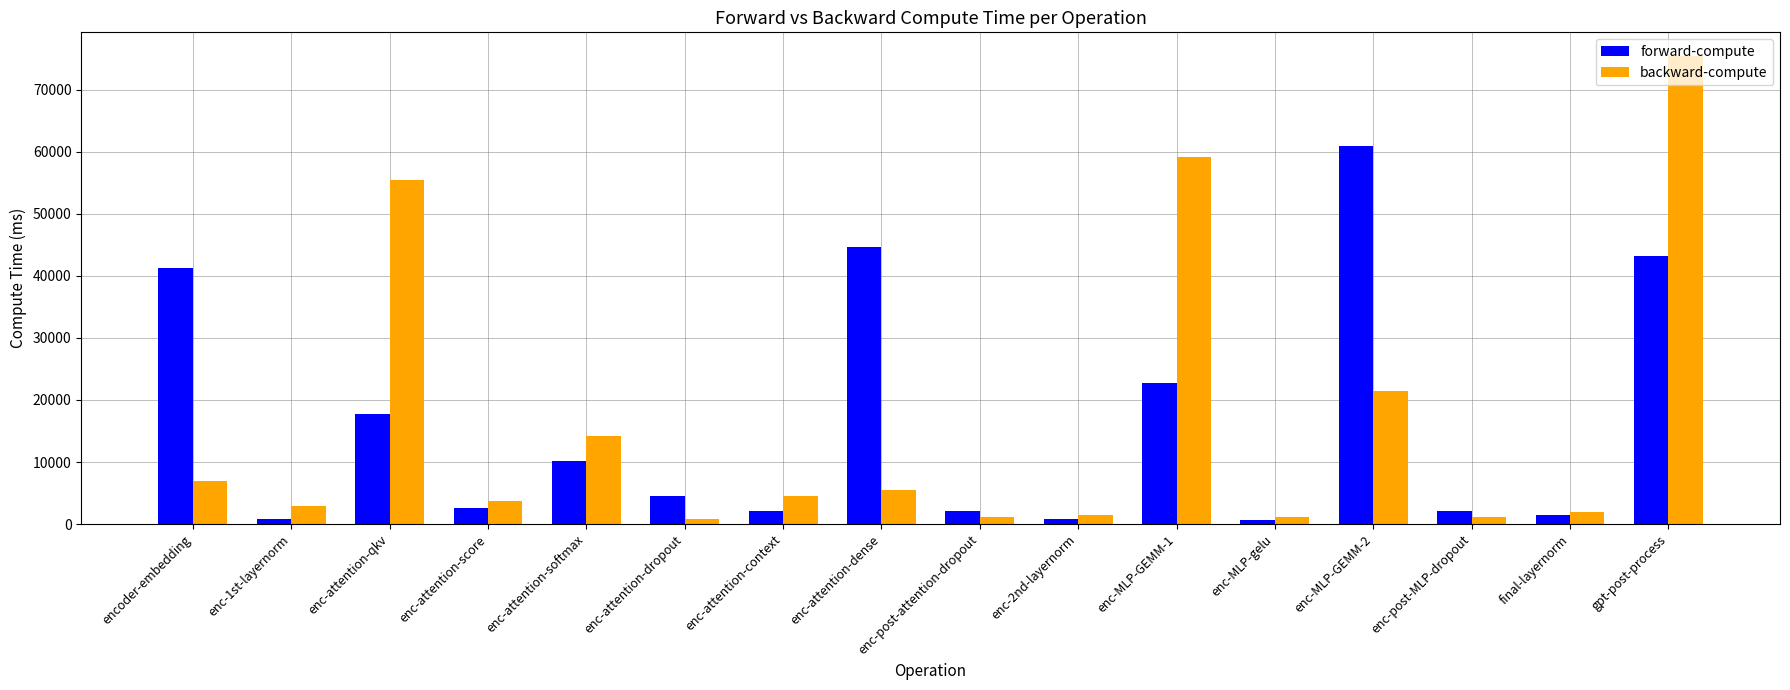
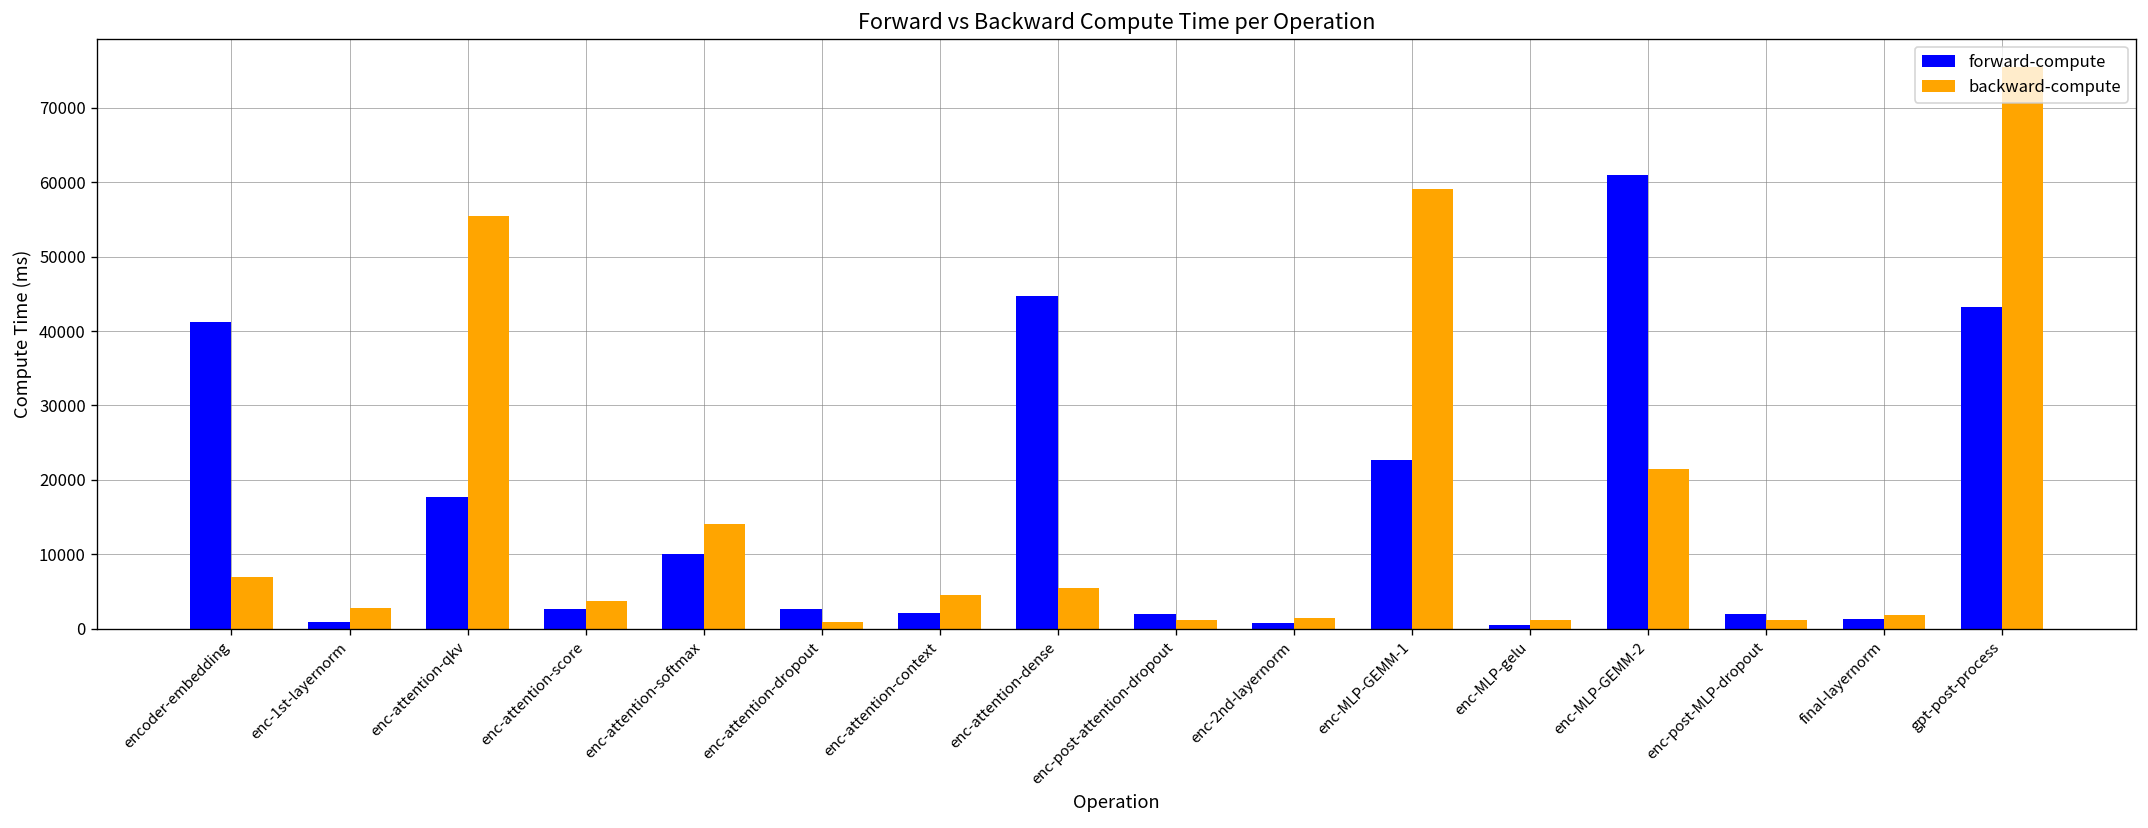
  {
    "forward-compute": {
      "encoder-embedding": 41000,
      "enc-1st-layernorm": 1000,
      "enc-attention-qkv": 18000,
      "enc-attention-score": 3000,
      "enc-attention-softmax": 10000,
-     "enc-attention-dropout": 5000,
+     "enc-attention-dropout": 3000,
      "enc-attention-context": 2000,
      "enc-attention-dense": 45000,
      "enc-post-attention-dropout": 2000,
      "enc-2nd-layernorm": 1000,
      "enc-MLP-GEMM-1": 23000,
      "enc-MLP-gelu": 1000,
      "enc-MLP-GEMM-2": 61000,
      "enc-post-MLP-dropout": 2000,
      "final-layernorm": 1000,
      "gpt-post-process": 43000
    },
    "backward-compute": {
      "encoder-embedding": 7000,
      "enc-1st-layernorm": 3000,
      "enc-attention-qkv": 55000,
      "enc-attention-score": 4000,
      "enc-attention-softmax": 14000,
      "enc-attention-dropout": 1000,
      "enc-attention-context": 5000,
      "enc-attention-dense": 5000,
      "enc-post-attention-dropout": 1000,
      "enc-2nd-layernorm": 1000,
      "enc-MLP-GEMM-1": 59000,
      "enc-MLP-gelu": 1000,
      "enc-MLP-GEMM-2": 21000,
      "enc-post-MLP-dropout": 1000,
      "final-layernorm": 2000
    }
  }
